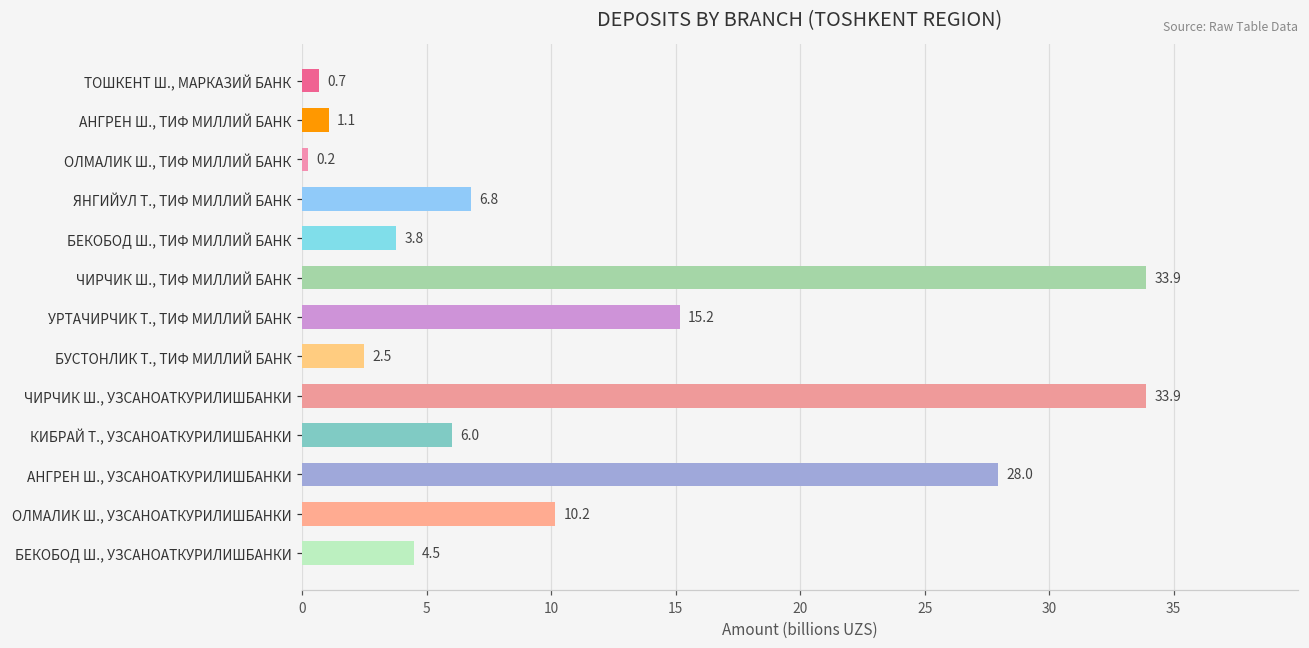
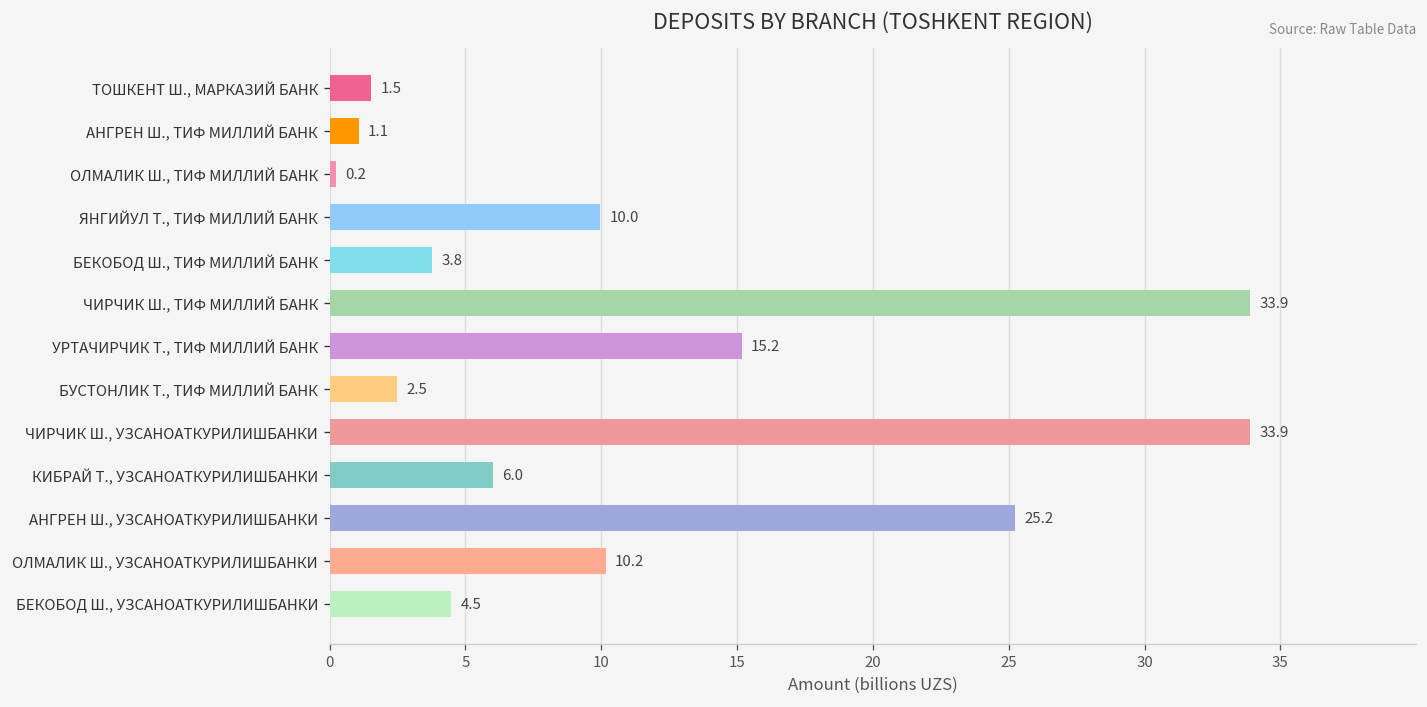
  {
-   "ТОШКЕНТ Ш., МАРКАЗИЙ БАНК": 0.7,
+   "ТОШКЕНТ Ш., МАРКАЗИЙ БАНК": 1.5,
    "АНГРЕН Ш., ТИФ МИЛЛИЙ БАНК": 1.1,
    "ОЛМАЛИК Ш., ТИФ МИЛЛИЙ БАНК": 0.2,
-   "ЯНГИЙУЛ Т., ТИФ МИЛЛИЙ БАНК": 6.8,
+   "ЯНГИЙУЛ Т., ТИФ МИЛЛИЙ БАНК": 10.0,
    "БЕКОБОД Ш., ТИФ МИЛЛИЙ БАНК": 3.8,
    "ЧИРЧИК Ш., ТИФ МИЛЛИЙ БАНК": 33.9,
    "УРТАЧИРЧИК Т., ТИФ МИЛЛИЙ БАНК": 15.2,
    "БУСТОНЛИК Т., ТИФ МИЛЛИЙ БАНК": 2.5,
    "ЧИРЧИК Ш., УЗСАНОАТКУРИЛИШБАНКИ": 33.9,
    "КИБРАЙ Т., УЗСАНОАТКУРИЛИШБАНКИ": 6.0,
-   "АНГРЕН Ш., УЗСАНОАТКУРИЛИШБАНКИ": 28.0,
+   "АНГРЕН Ш., УЗСАНОАТКУРИЛИШБАНКИ": 25.2,
    "ОЛМАЛИК Ш., УЗСАНОАТКУРИЛИШБАНКИ": 10.2,
    "БЕКОБОД Ш., УЗСАНОАТКУРИЛИШБАНКИ": 4.5
  }
